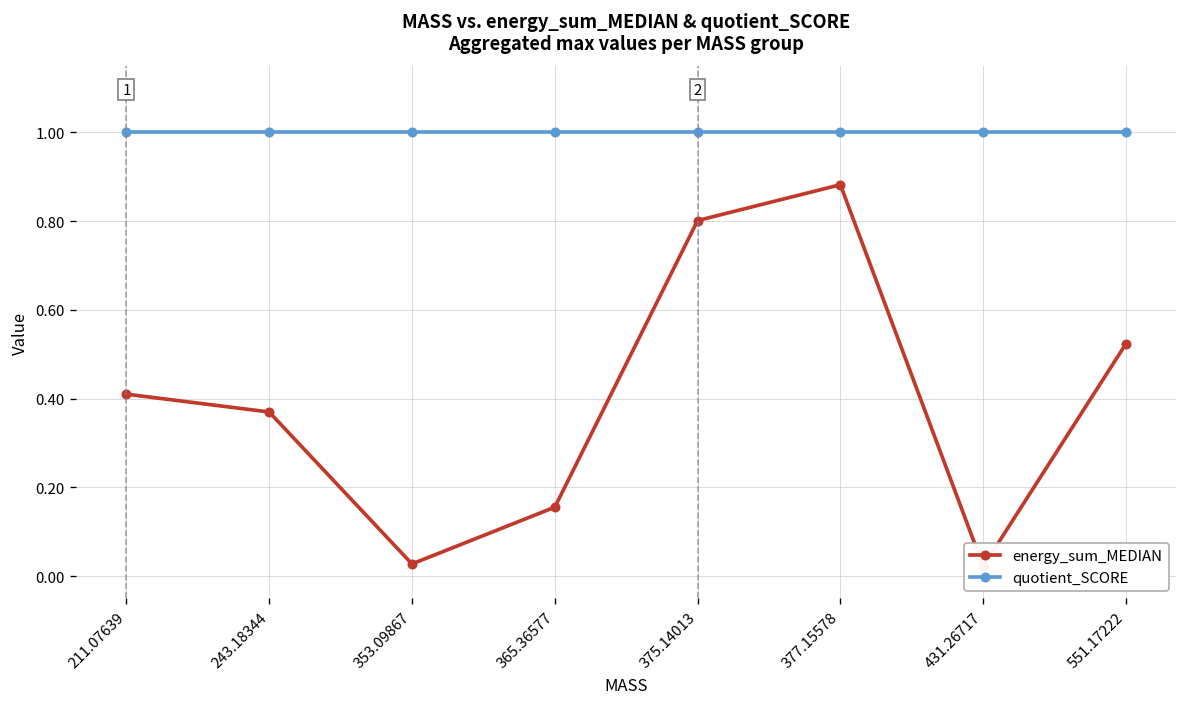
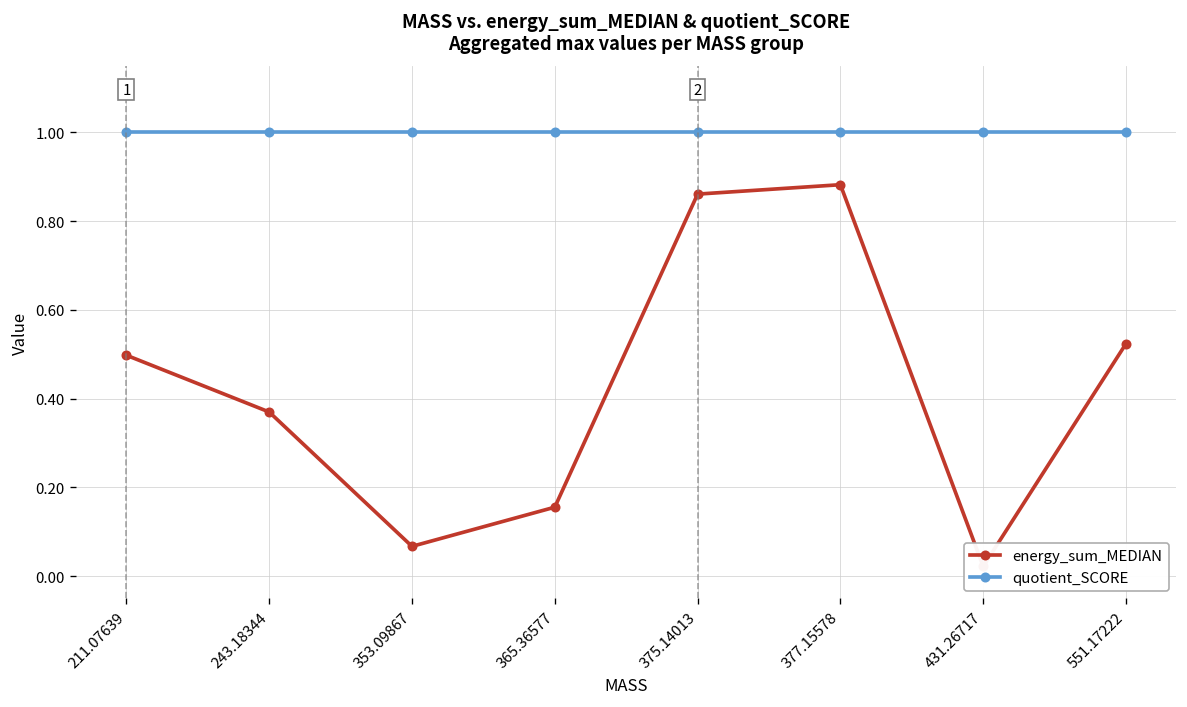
  {
    "energy_sum_MEDIAN": {
-     "211.07639": 0.41,
+     "211.07639": 0.50,
      "243.18344": 0.37,
-     "353.09867": 0.03,
+     "353.09867": 0.07,
      "365.36577": 0.16,
-     "375.14013": 0.80,
+     "375.14013": 0.86,
      "377.15578": 0.88,
      "551.17222": 0.52
    },
    "quotient_SCORE": {
      "243.18344": 1.00,
      "353.09867": 1.00,
      "365.36577": 1.00,
      "375.14013": 1.00,
      "377.15578": 1.00,
      "431.26717": 1.00,
      "551.17222": 1.00
    }
  }
